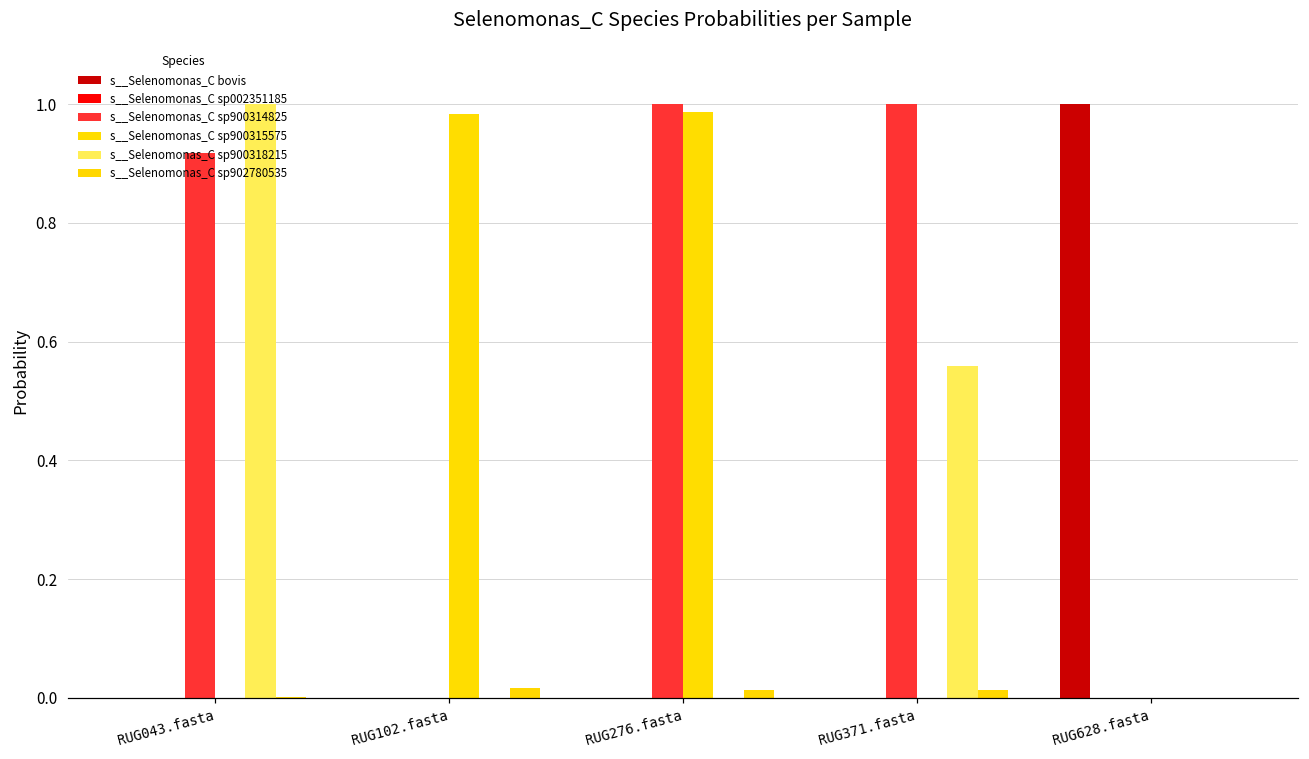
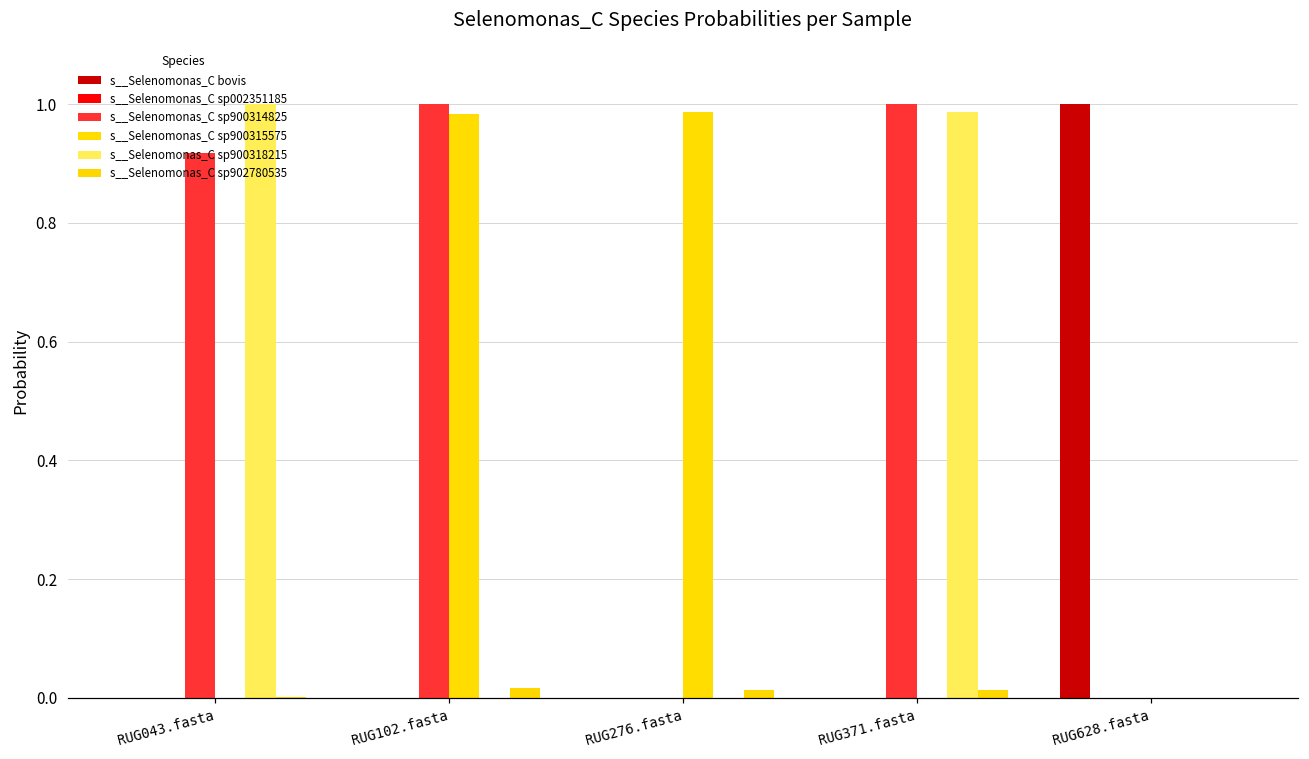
  {
    "s__Selenomonas_C sp900314825": {
      "RUG043.fasta": 0.92,
-     "RUG102.fasta": 0,
-     "RUG276.fasta": 1,
+     "RUG102.fasta": 1,
+     "RUG276.fasta": 0,
      "RUG371.fasta": 1
    },
    "s__Selenomonas_C sp900318215": {
      "RUG043.fasta": 1.00,
-     "RUG371.fasta": 0.56
+     "RUG371.fasta": 0.99
    }
  }
